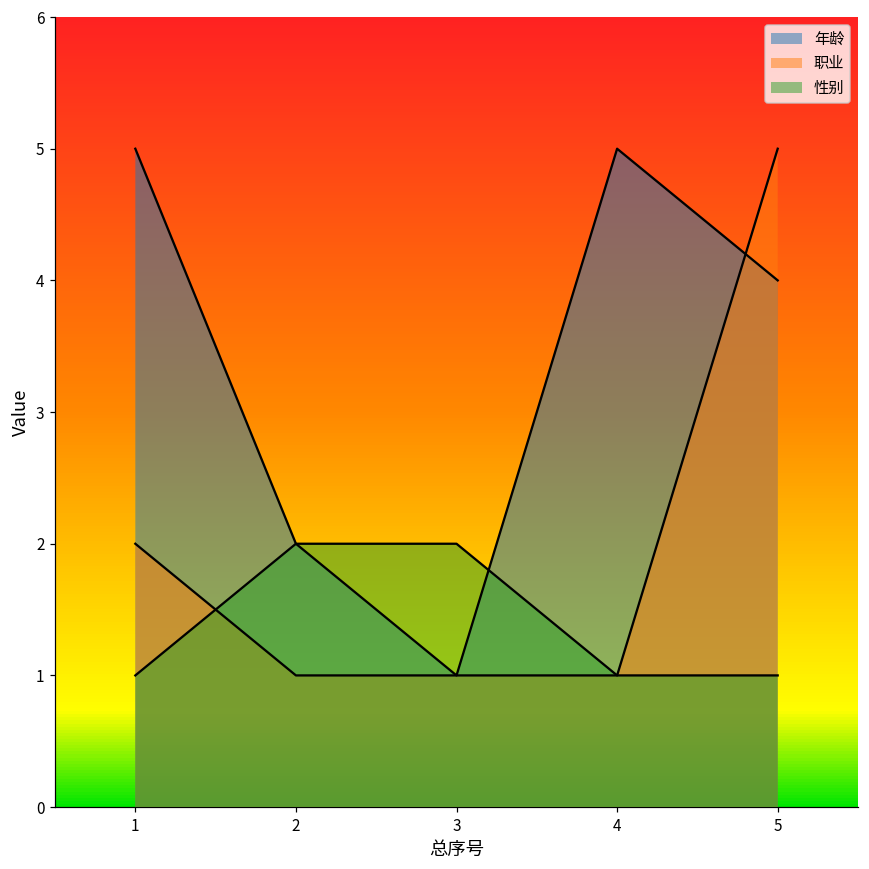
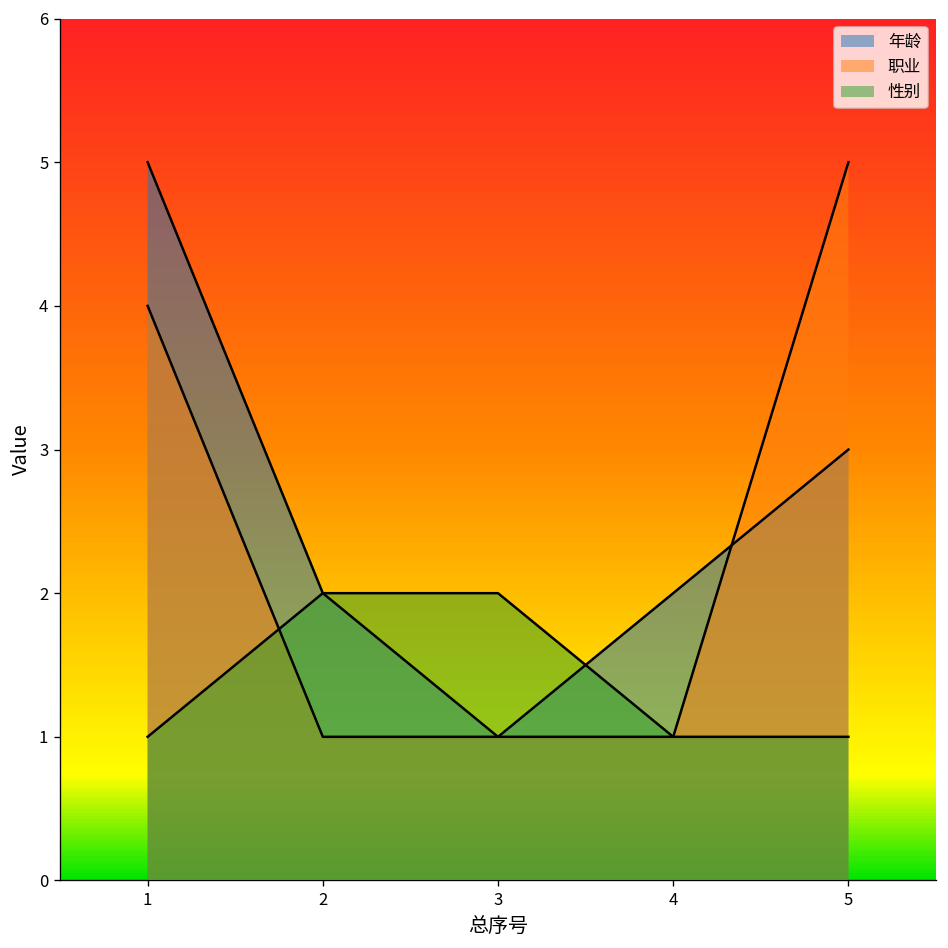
  {
    "年龄": {
      "1": 5,
-     "4": 5,
-     "5": 4
+     "4": 2,
+     "5": 3
    },
    "职业": {
-     "1": 2,
+     "1": 4,
      "2": 1,
      "5": 5
    },
    "性别": {
      "1": 1,
      "3": 2,
      "5": 1
    }
  }
